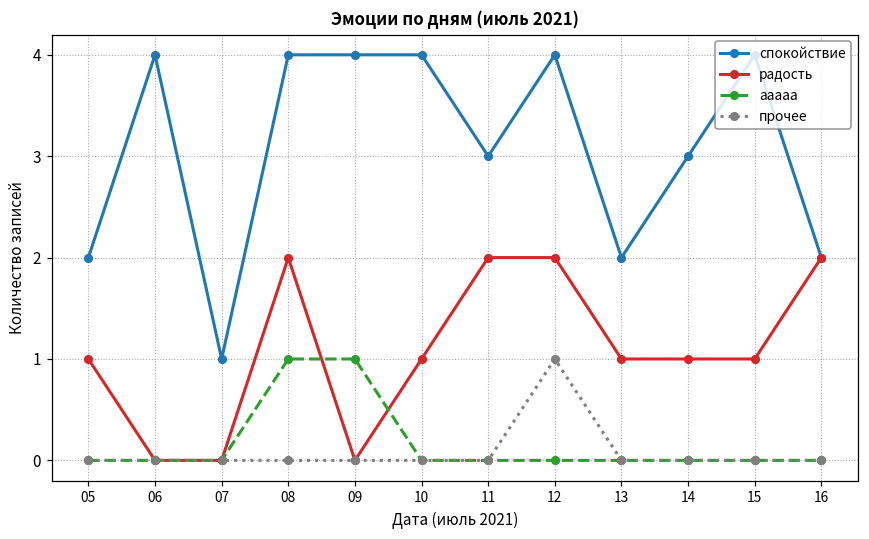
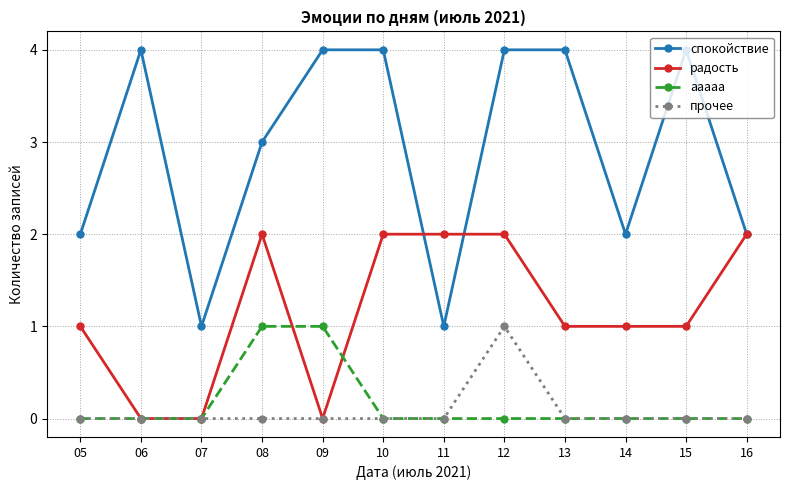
  {
    "спокойствие": {
      "05": 2,
      "06": 4,
      "07": 1,
-     "08": 4,
+     "08": 3,
      "09": 4,
      "10": 4,
-     "11": 3,
+     "11": 1,
      "12": 4,
-     "13": 2,
-     "14": 3
+     "13": 4,
+     "14": 2
    },
    "радость": {
      "05": 1,
      "08": 2,
-     "10": 1,
+     "10": 2,
      "11": 2,
      "12": 2,
      "13": 1,
      "14": 1,
      "15": 1
    },
    "ааааа": {
      "08": 1,
      "09": 1,
      "12": 0
    },
    "прочее": {
      "08": 0,
      "12": 1
    }
  }
